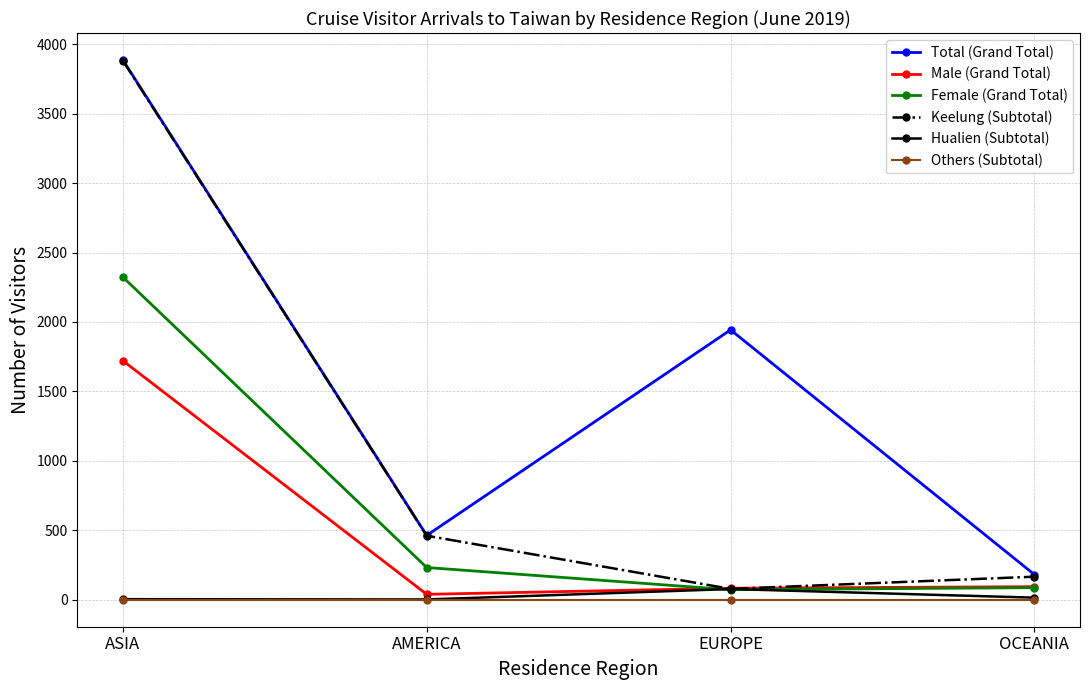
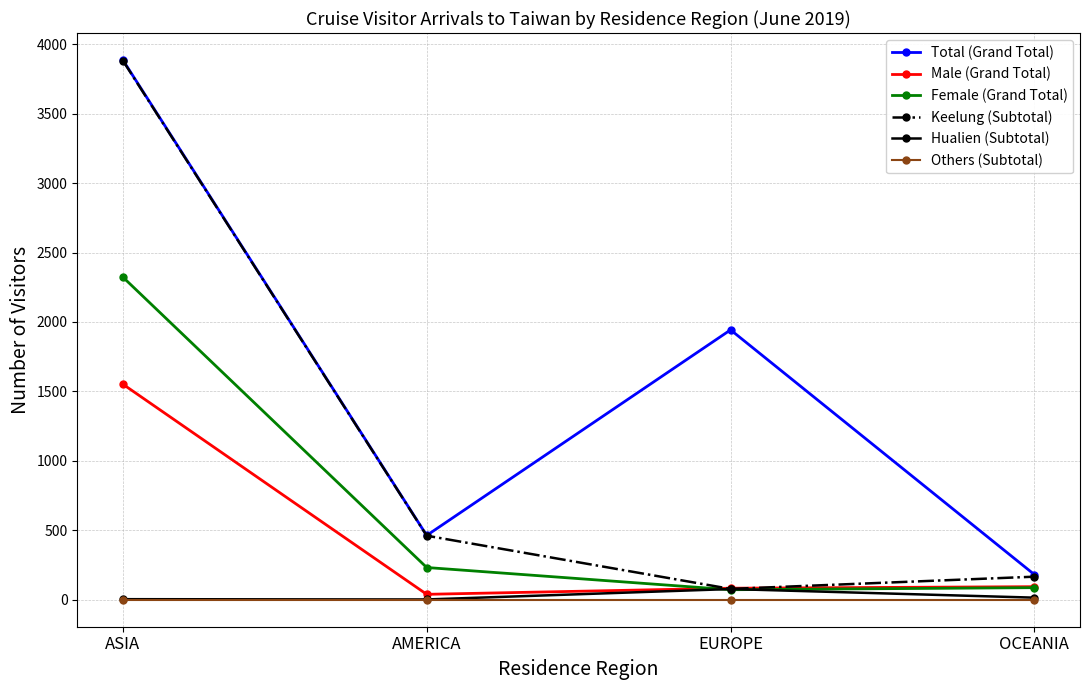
  {
    "Total (Grand Total)": {
      "EUROPE": 1940
    },
    "Male (Grand Total)": {
-     "ASIA": 1720,
+     "ASIA": 1550,
      "AMERICA": 40
    },
    "Female (Grand Total)": {
      "ASIA": 2320,
      "AMERICA": 230
    },
    "Others (Subtotal)": {
      "EUROPE": 0
    }
  }
